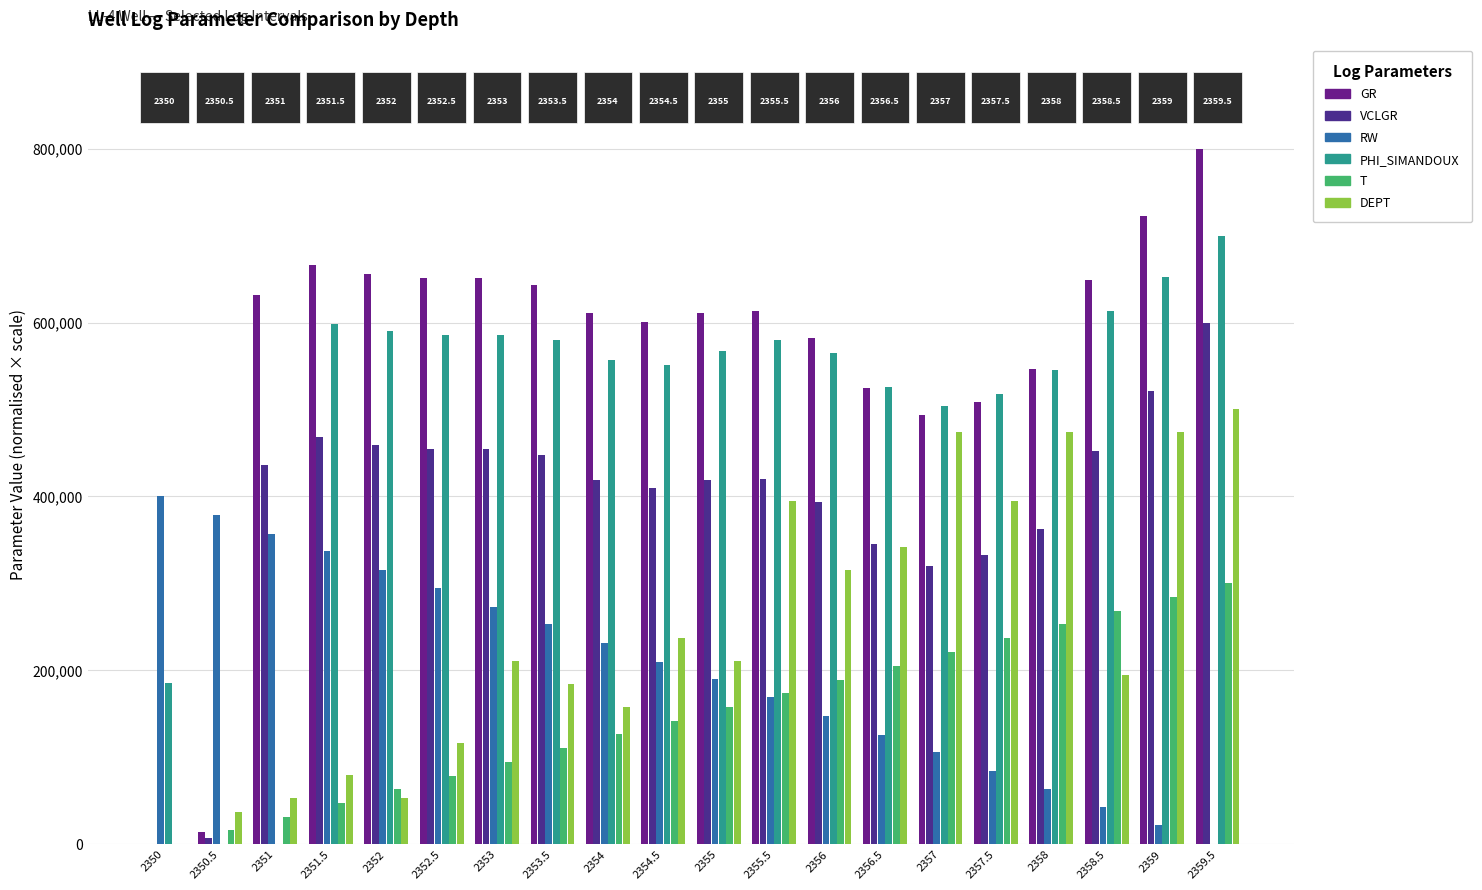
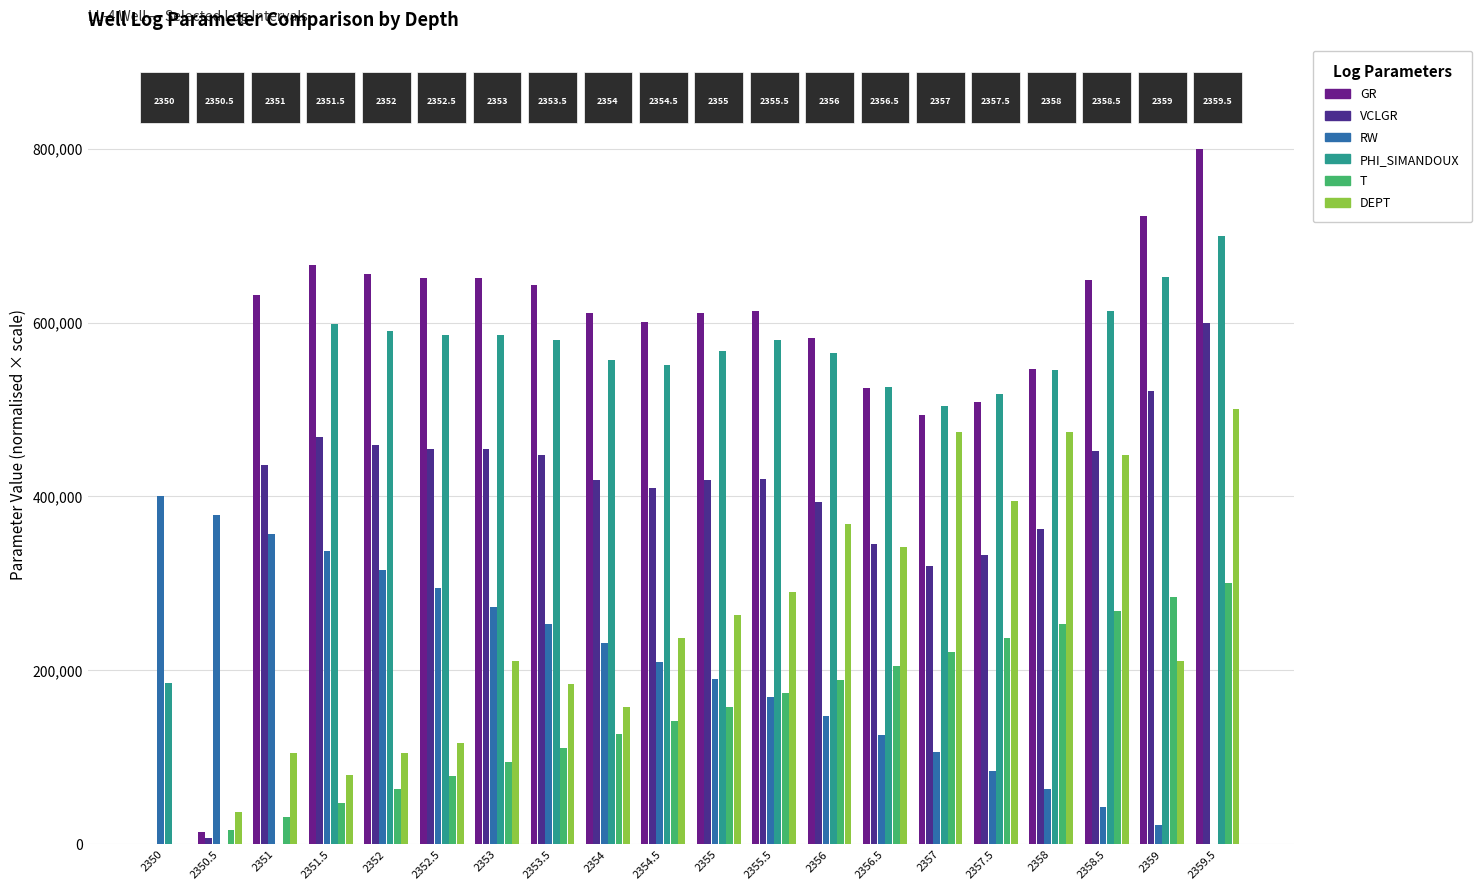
  {
    "DEPT": {
      "2350": "0",
      "2350.5": "40,000",
-     "2351": "50,000",
+     "2351": "110,000",
      "2351.5": "80,000",
-     "2352": "50,000",
+     "2352": "110,000",
      "2352.5": "120,000",
      "2353": "210,000",
      "2353.5": "180,000",
      "2354": "160,000",
      "2354.5": "240,000",
-     "2355": "210,000",
-     "2355.5": "390,000",
-     "2356": "320,000",
+     "2355": "260,000",
+     "2355.5": "290,000",
+     "2356": "370,000",
      "2356.5": "340,000",
      "2357": "470,000",
      "2357.5": "390,000",
      "2358": "470,000",
-     "2358.5": "190,000",
-     "2359": "470,000",
+     "2358.5": "450,000",
+     "2359": "210,000",
      "2359.5": "500,000"
    }
  }
